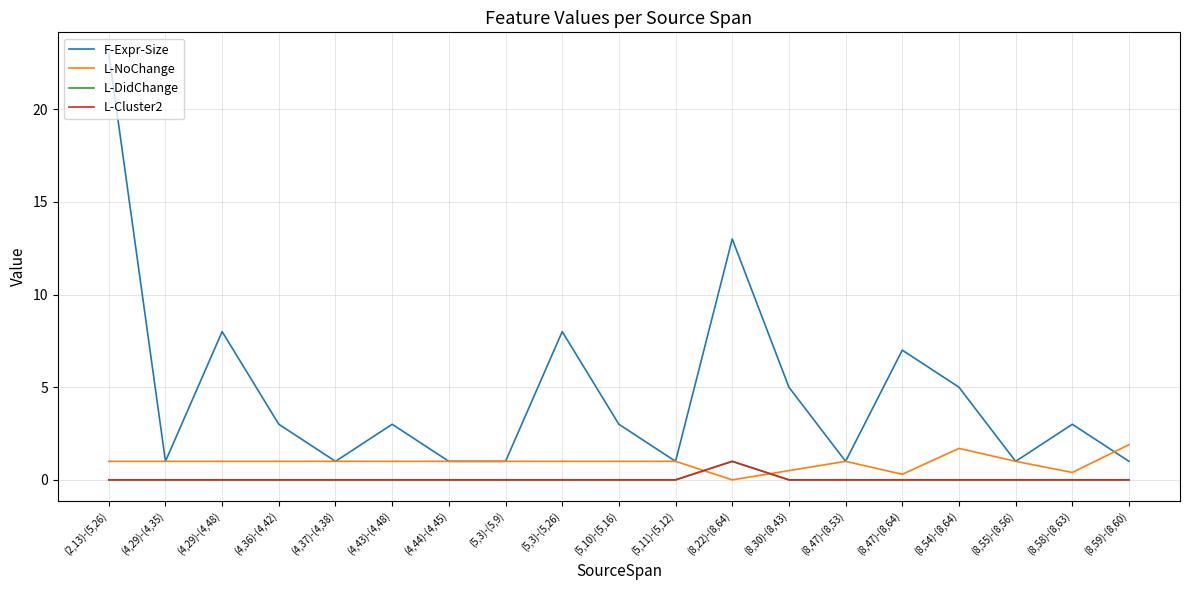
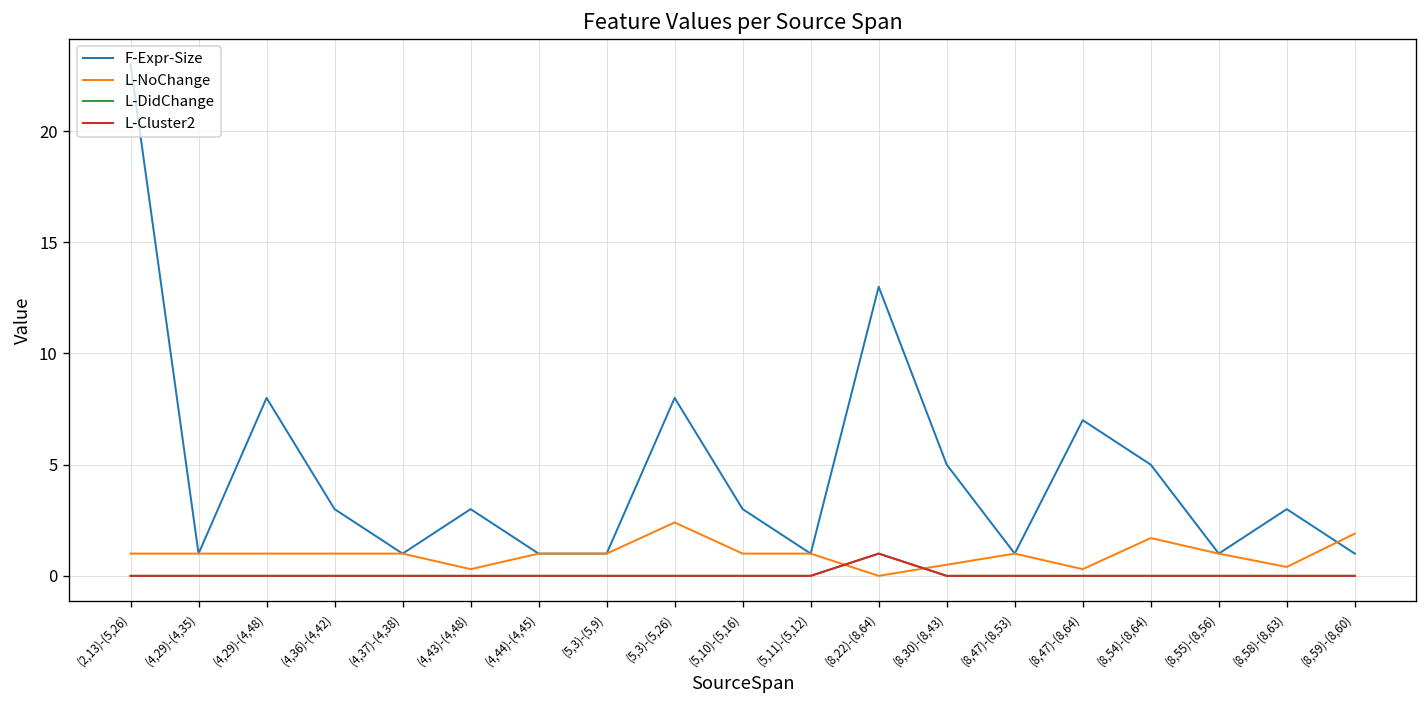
  {
    "F-Expr-Size": {
      "(4,29)-(4,48)": 8.0,
      "(4,36)-(4,42)": 3.0,
      "(4,43)-(4,48)": 3.0,
      "(5,3)-(5,26)": 8.0,
      "(5,10)-(5,16)": 3.0,
      "(8,22)-(8,64)": 13.0,
      "(8,30)-(8,43)": 5.0,
      "(8,47)-(8,64)": 7.0,
      "(8,54)-(8,64)": 5.0,
      "(8,58)-(8,63)": 3.0,
      "(8,59)-(8,60)": 1.0
    },
    "L-NoChange": {
      "(2,13)-(5,26)": 1.0,
      "(4,29)-(4,48)": 1.0,
      "(4,36)-(4,42)": 1.0,
-     "(4,43)-(4,48)": 1.0,
-     "(5,3)-(5,26)": 1.0,
+     "(4,43)-(4,48)": 0.3,
+     "(5,3)-(5,26)": 2.4,
      "(5,10)-(5,16)": 1.0,
      "(8,22)-(8,64)": 0.0,
      "(8,30)-(8,43)": 0.5,
      "(8,47)-(8,64)": 0.3,
      "(8,54)-(8,64)": 1.7,
      "(8,58)-(8,63)": 0.4,
      "(8,59)-(8,60)": 1.9
    },
    "L-Cluster2": {
      "(2,13)-(5,26)": 0.0,
      "(4,29)-(4,35)": 0.0,
      "(4,29)-(4,48)": 0.0,
      "(4,36)-(4,42)": 0.0,
      "(4,37)-(4,38)": 0.0,
      "(4,43)-(4,48)": 0.0,
      "(4,44)-(4,45)": 0.0,
      "(5,3)-(5,9)": 0.0,
      "(5,3)-(5,26)": 0.0,
      "(5,10)-(5,16)": 0.0,
      "(5,11)-(5,12)": 0.0,
      "(8,22)-(8,64)": 1.0,
      "(8,30)-(8,43)": 0.0,
      "(8,47)-(8,53)": 0.0,
      "(8,47)-(8,64)": 0.0,
      "(8,54)-(8,64)": 0.0,
      "(8,55)-(8,56)": 0.0,
      "(8,58)-(8,63)": 0.0,
      "(8,59)-(8,60)": 0.0
    }
  }
